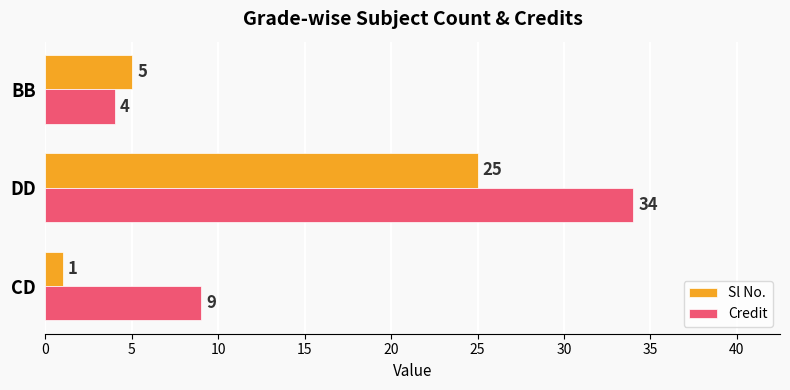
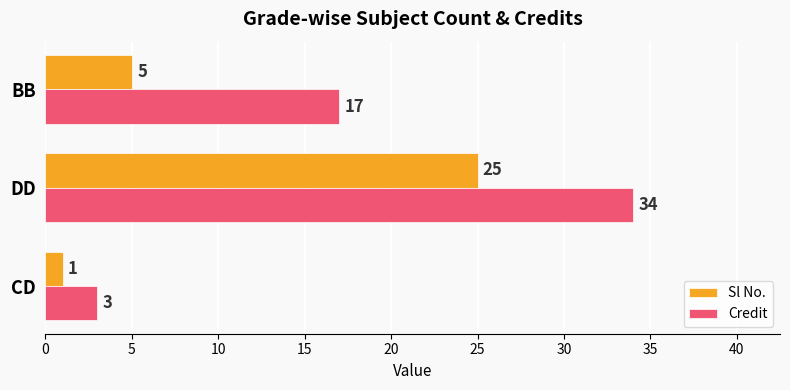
  {
    "Sl No.": {
      "BB": 5,
      "DD": 25,
      "CD": 1
    },
    "Credit": {
-     "BB": 4,
+     "BB": 17,
      "DD": 34,
-     "CD": 9
+     "CD": 3
    }
  }
